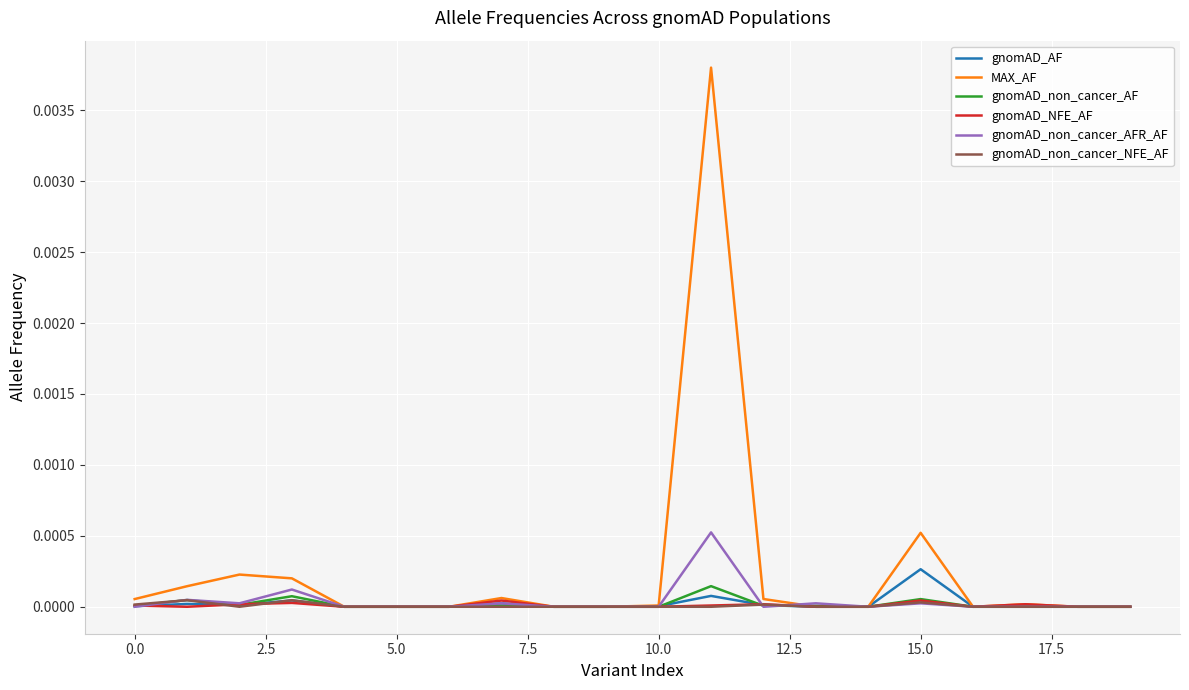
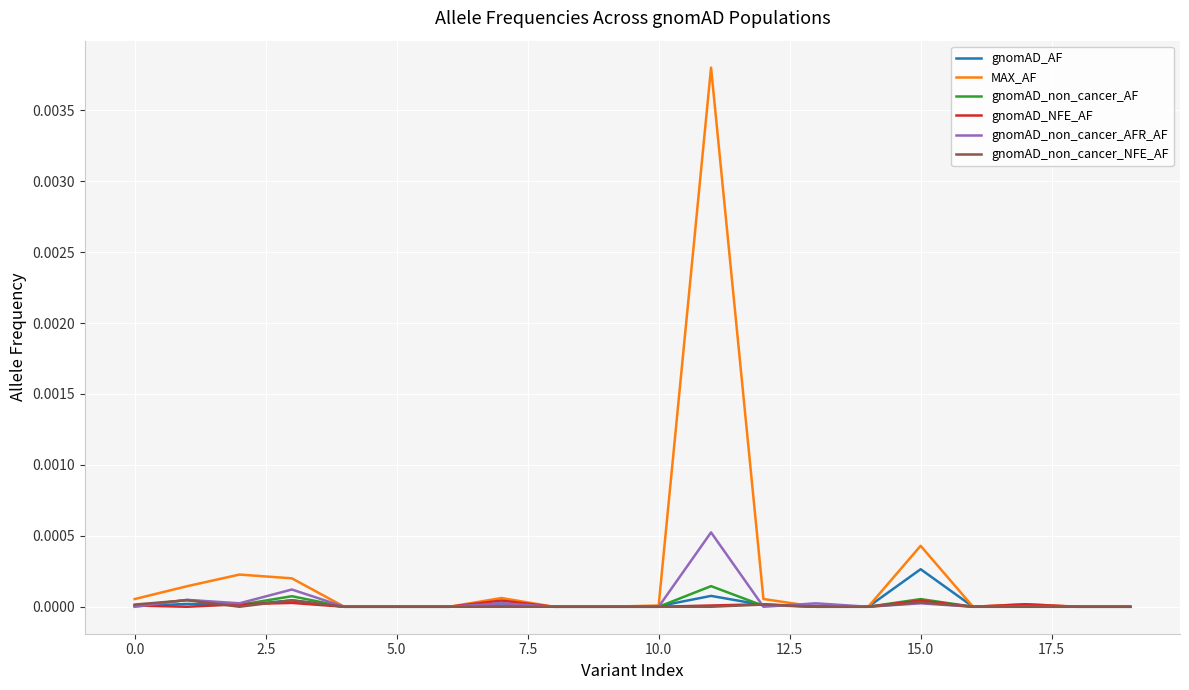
  {
    "gnomAD_AF": {
      "15.0": 0.00026
    },
    "MAX_AF": {
      "0.0": 0.00005,
-     "15.0": 0.00052
+     "15.0": 0.00043
    }
  }
